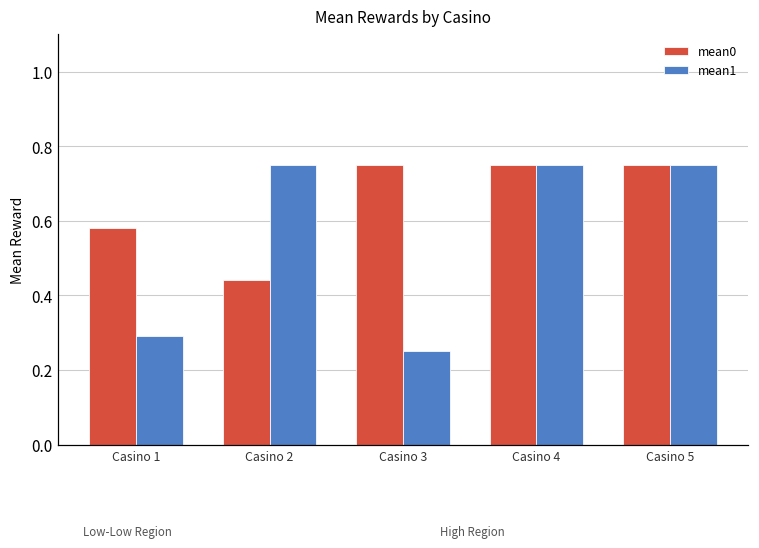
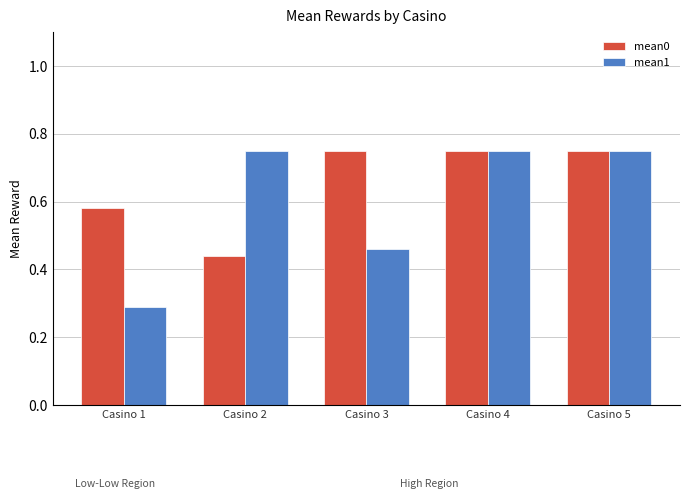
  {
    "mean0": {
      "Casino 1": 0.58,
      "Casino 2": 0.44,
      "Casino 3": 0.75,
      "Casino 4": 0.75,
      "Casino 5": 0.75
    },
    "mean1": {
      "Casino 1": 0.29,
      "Casino 2": 0.75,
-     "Casino 3": 0.25,
+     "Casino 3": 0.46,
      "Casino 4": 0.75,
      "Casino 5": 0.75
    }
  }
